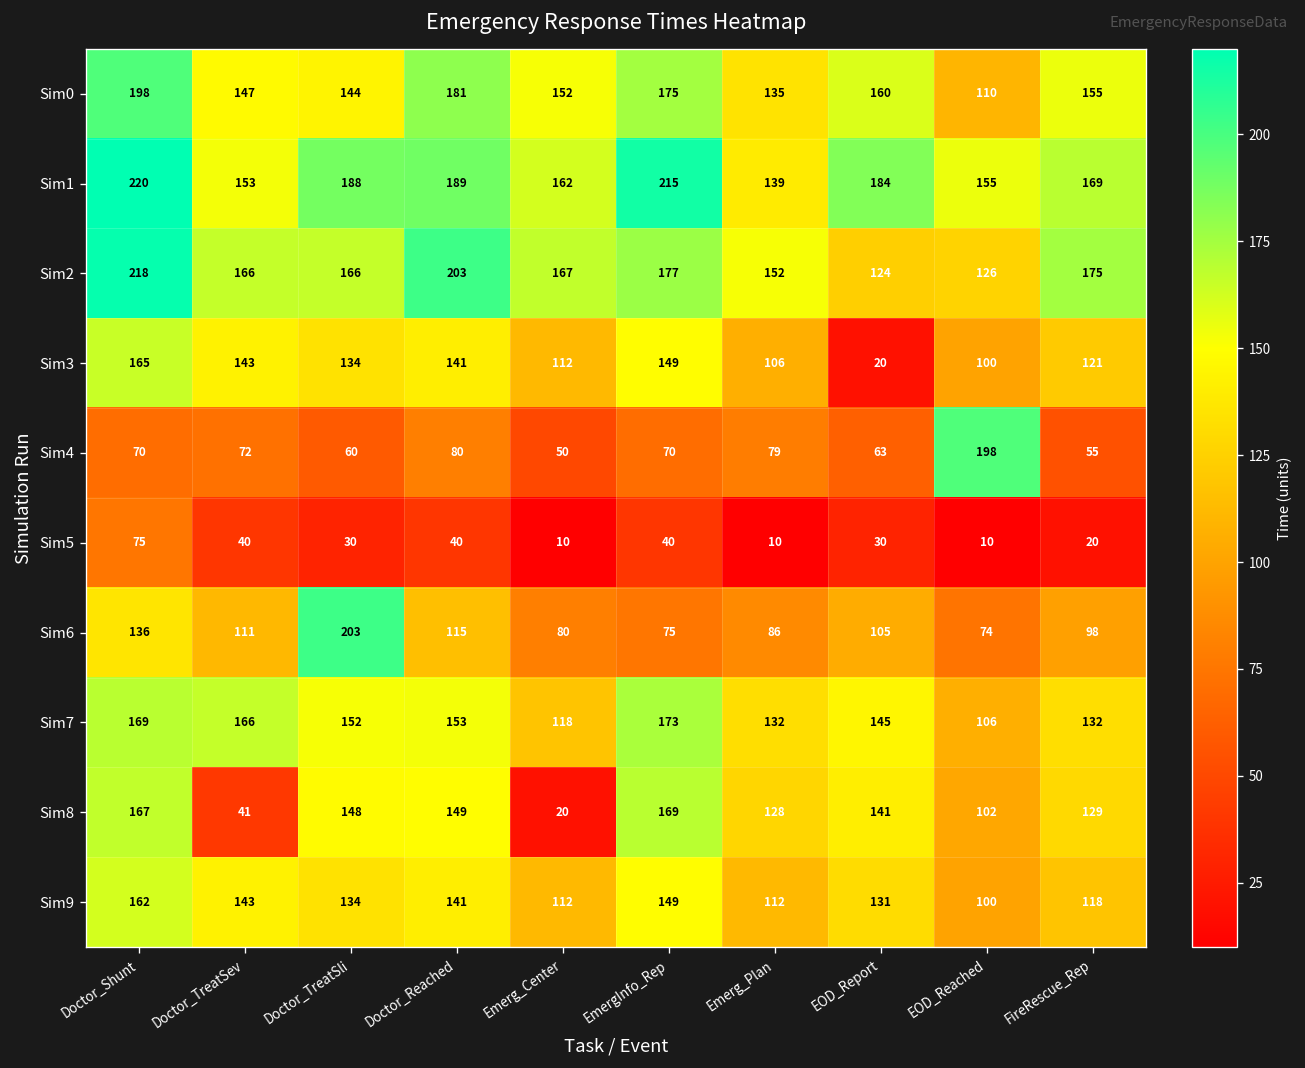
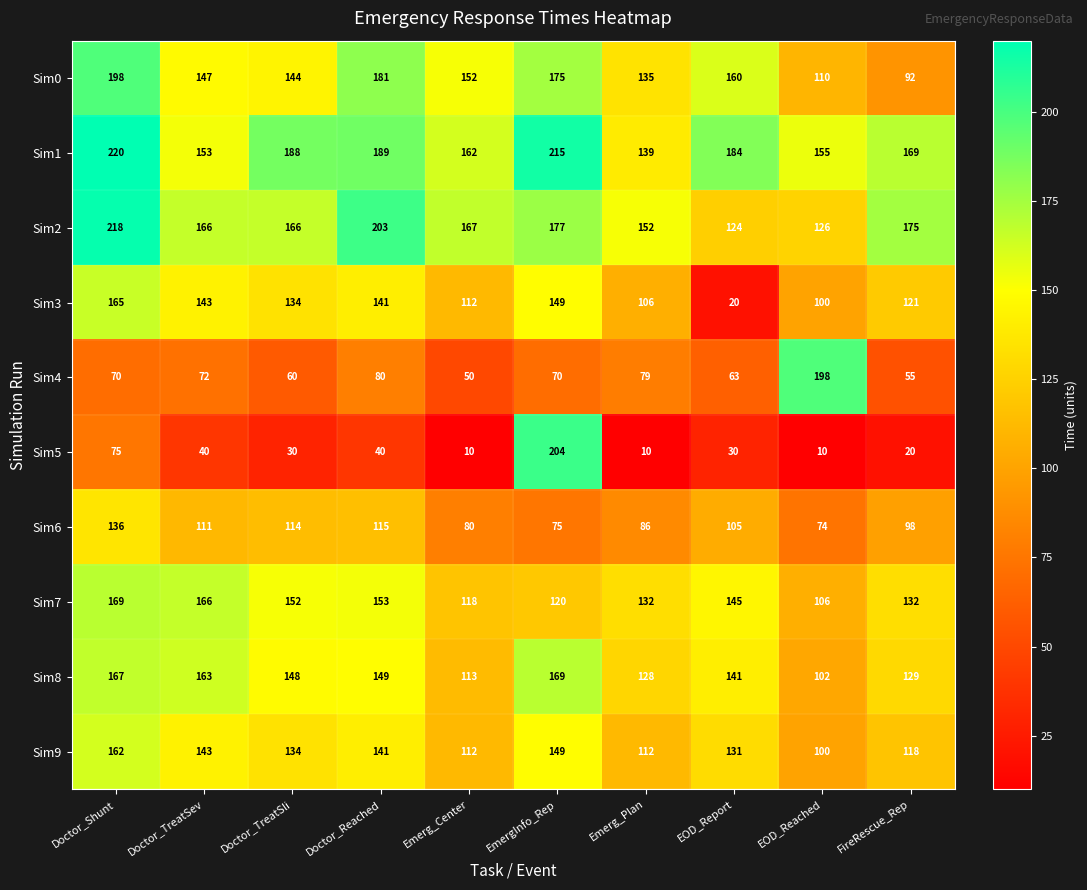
  {
    "Sim0": {
      "Doctor_Shunt": 198,
      "Doctor_TreatSev": 147,
      "Doctor_TreatSli": 144,
      "Doctor_Reached": 181,
      "Emerg_Center": 152,
      "EmergInfo_Rep": 175,
      "Emerg_Plan": 135,
      "EOD_Report": 160,
      "EOD_Reached": 110,
-     "FireRescue_Rep": 155
+     "FireRescue_Rep": 92
    },
    "Sim1": {
      "Doctor_Shunt": 220,
      "Doctor_TreatSev": 153,
      "Doctor_TreatSli": 188,
      "Doctor_Reached": 189,
      "Emerg_Center": 162,
      "EmergInfo_Rep": 215,
      "Emerg_Plan": 139,
      "EOD_Report": 184,
      "EOD_Reached": 155,
      "FireRescue_Rep": 169
    },
    "Sim2": {
      "Doctor_Shunt": 218,
      "Doctor_TreatSev": 166,
      "Doctor_TreatSli": 166,
      "Doctor_Reached": 203,
      "Emerg_Center": 167,
      "EmergInfo_Rep": 177,
      "Emerg_Plan": 152,
      "EOD_Report": 124,
      "EOD_Reached": 126,
      "FireRescue_Rep": 175
    },
    "Sim3": {
      "Doctor_Shunt": 165,
      "Doctor_TreatSev": 143,
      "Doctor_TreatSli": 134,
      "Doctor_Reached": 141,
      "Emerg_Center": 112,
      "EmergInfo_Rep": 149,
      "Emerg_Plan": 106,
      "EOD_Report": 20,
      "EOD_Reached": 100,
      "FireRescue_Rep": 121
    },
    "Sim4": {
      "Doctor_Shunt": 70,
      "Doctor_TreatSev": 72,
      "Doctor_TreatSli": 60,
      "Doctor_Reached": 80,
      "Emerg_Center": 50,
      "EmergInfo_Rep": 70,
      "Emerg_Plan": 79,
      "EOD_Report": 63,
      "EOD_Reached": 198,
      "FireRescue_Rep": 55
    },
    "Sim5": {
      "Doctor_Shunt": 75,
      "Doctor_TreatSev": 40,
      "Doctor_TreatSli": 30,
      "Doctor_Reached": 40,
      "Emerg_Center": 10,
-     "EmergInfo_Rep": 40,
+     "EmergInfo_Rep": 204,
      "Emerg_Plan": 10,
      "EOD_Report": 30,
      "EOD_Reached": 10,
      "FireRescue_Rep": 20
    },
    "Sim6": {
      "Doctor_Shunt": 136,
      "Doctor_TreatSev": 111,
-     "Doctor_TreatSli": 203,
+     "Doctor_TreatSli": 114,
      "Doctor_Reached": 115,
      "Emerg_Center": 80,
      "EmergInfo_Rep": 75,
      "Emerg_Plan": 86,
      "EOD_Report": 105,
      "EOD_Reached": 74,
      "FireRescue_Rep": 98
    },
    "Sim7": {
      "Doctor_Shunt": 169,
      "Doctor_TreatSev": 166,
      "Doctor_TreatSli": 152,
      "Doctor_Reached": 153,
      "Emerg_Center": 118,
-     "EmergInfo_Rep": 173,
+     "EmergInfo_Rep": 120,
      "Emerg_Plan": 132,
      "EOD_Report": 145,
      "EOD_Reached": 106,
      "FireRescue_Rep": 132
    },
    "Sim8": {
      "Doctor_Shunt": 167,
-     "Doctor_TreatSev": 41,
+     "Doctor_TreatSev": 163,
      "Doctor_TreatSli": 148,
      "Doctor_Reached": 149,
-     "Emerg_Center": 20,
+     "Emerg_Center": 113,
      "EmergInfo_Rep": 169,
      "Emerg_Plan": 128,
      "EOD_Report": 141,
      "EOD_Reached": 102,
      "FireRescue_Rep": 129
    },
    "Sim9": {
      "Doctor_Shunt": 162,
      "Doctor_TreatSev": 143,
      "Doctor_TreatSli": 134,
      "Doctor_Reached": 141,
      "Emerg_Center": 112,
      "EmergInfo_Rep": 149,
      "Emerg_Plan": 112,
      "EOD_Report": 131,
      "EOD_Reached": 100,
      "FireRescue_Rep": 118
    }
  }
